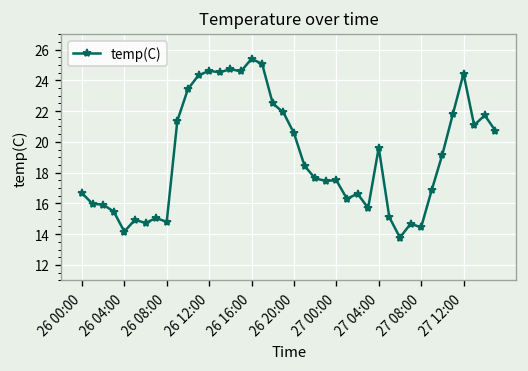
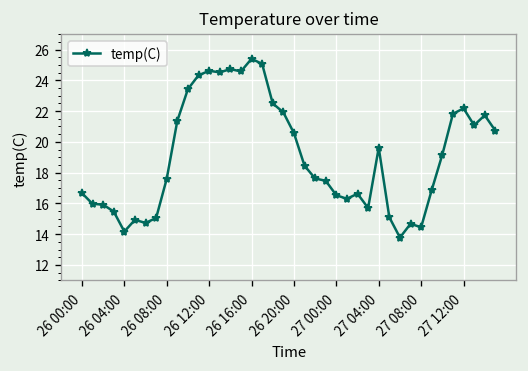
  {
    "26 00:00": 16.7,
    "26 04:00": 14.2,
-   "26 08:00": 14.8,
+   "26 08:00": 17.6,
    "26 12:00": 24.6,
    "26 16:00": 25.4,
    "26 20:00": 20.6,
-   "27 00:00": 17.5,
+   "27 00:00": 16.5,
    "27 04:00": 19.6,
    "27 08:00": 14.5,
-   "27 12:00": 24.4
+   "27 12:00": 22.2
  }
